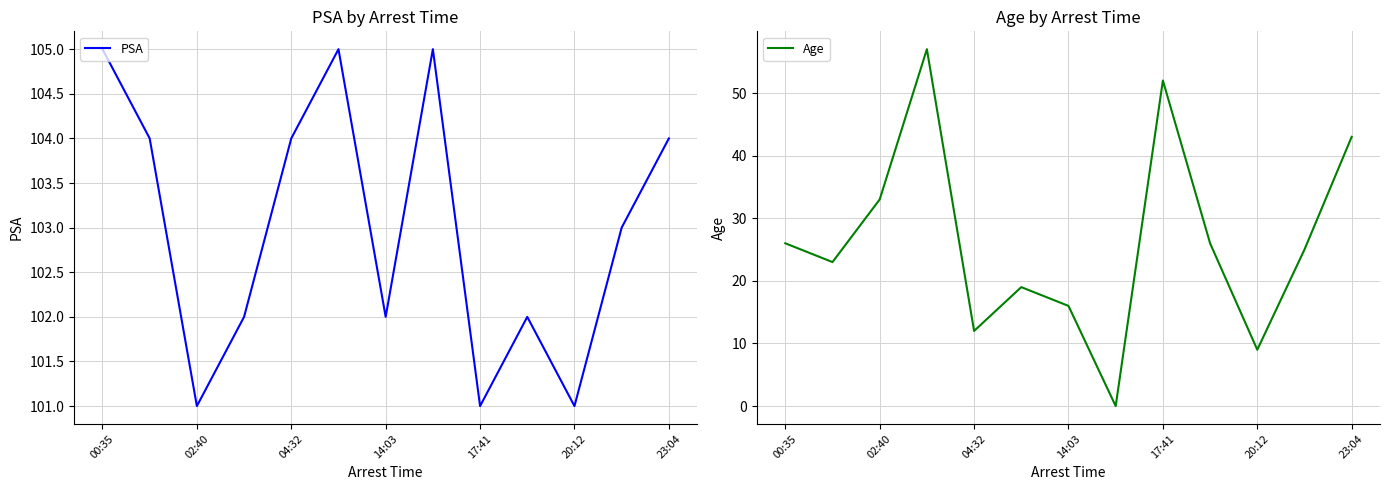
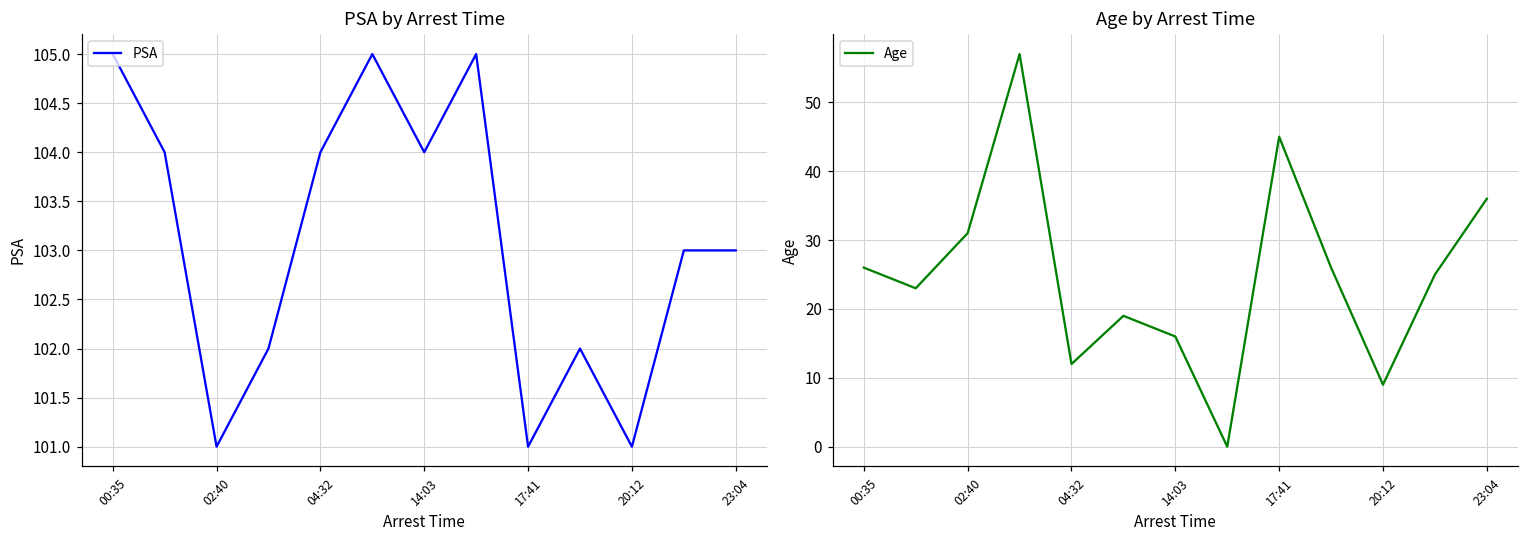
  {
    "PSA by Arrest Time": {
      "02:40": 101,
      "04:32": 104,
-     "14:03": 102,
+     "14:03": 104,
      "17:41": 101,
      "20:12": 101,
-     "23:04": 104
+     "23:04": 103
    },
    "Age by Arrest Time": {
      "00:35": 26,
-     "02:40": 33,
+     "02:40": 31,
      "04:32": 12,
      "14:03": 16,
-     "17:41": 52,
+     "17:41": 45,
      "20:12": 9,
-     "23:04": 43
+     "23:04": 36
    }
  }
